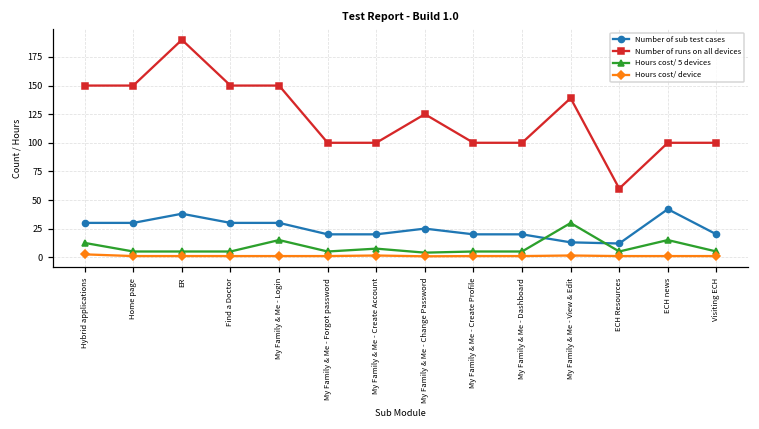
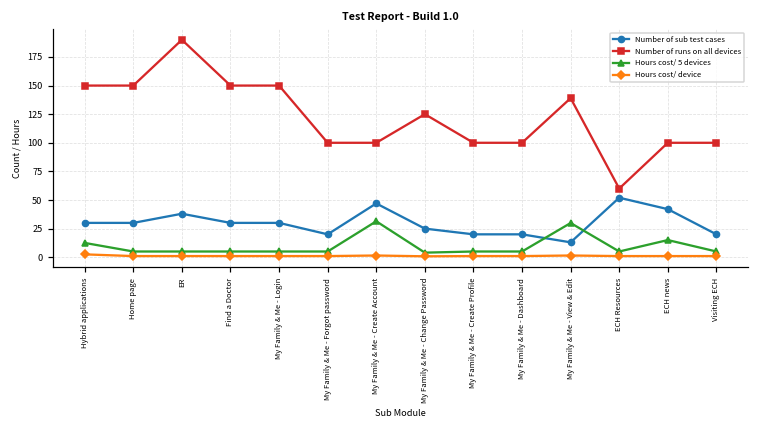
  {
    "Number of sub test cases": {
      "Hybrid applications": 30,
      "Home page": 30,
      "ER": 38,
      "Find a Doctor": 30,
      "My Family & Me - Login": 30,
      "My Family & Me - Forgot password": 20,
-     "My Family & Me - Create Account": 20,
+     "My Family & Me - Create Account": 47,
      "My Family & Me - Change Password": 25,
      "My Family & Me - Create Profile": 20,
      "My Family & Me - Dashboard": 20,
      "My Family & Me - View & Edit": 13,
-     "ECH Resources": 12,
+     "ECH Resources": 52,
      "ECH news": 42,
      "Visiting ECH": 20
    },
    "Number of runs on all devices": {
      "Hybrid applications": 150,
      "Home page": 150,
      "ER": 190,
      "Find a Doctor": 150,
      "My Family & Me - Login": 150,
      "My Family & Me - Forgot password": 100,
      "My Family & Me - Create Account": 100,
      "My Family & Me - Change Password": 125,
      "My Family & Me - Create Profile": 100,
      "My Family & Me - Dashboard": 100,
      "My Family & Me - View & Edit": 139,
      "ECH Resources": 60,
      "ECH news": 100,
      "Visiting ECH": 100
    },
    "Hours cost/ 5 devices": {
      "Hybrid applications": 13,
      "Home page": 5,
      "ER": 5,
      "Find a Doctor": 5,
-     "My Family & Me - Login": 15,
+     "My Family & Me - Login": 5,
      "My Family & Me - Forgot password": 5,
-     "My Family & Me - Create Account": 8,
+     "My Family & Me - Create Account": 31,
      "My Family & Me - Change Password": 4,
      "My Family & Me - Create Profile": 5,
      "My Family & Me - Dashboard": 5,
      "My Family & Me - View & Edit": 30,
      "ECH Resources": 5,
      "ECH news": 15,
      "Visiting ECH": 5
    },
    "Hours cost/ device": {
      "Hybrid applications": 3,
      "Home page": 1,
      "ER": 1,
      "Find a Doctor": 1,
      "My Family & Me - Login": 1,
      "My Family & Me - Forgot password": 1,
      "My Family & Me - Create Account": 2,
      "My Family & Me - Change Password": 1,
      "My Family & Me - Create Profile": 1,
      "My Family & Me - Dashboard": 1,
      "My Family & Me - View & Edit": 2,
      "ECH Resources": 1,
      "ECH news": 1,
      "Visiting ECH": 1
    }
  }
